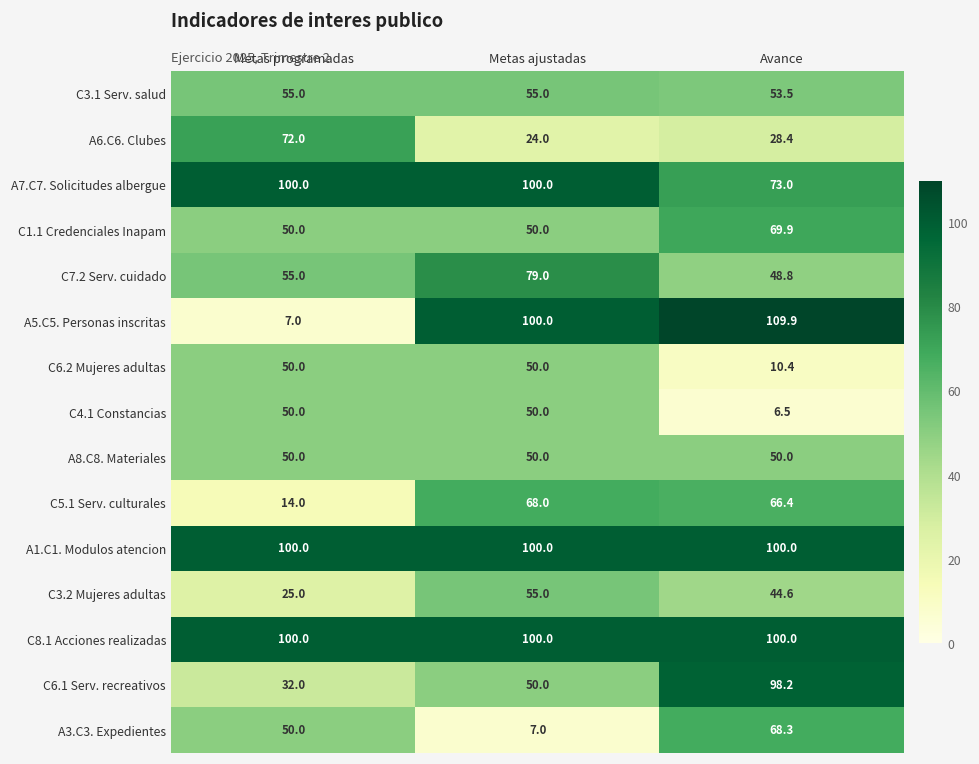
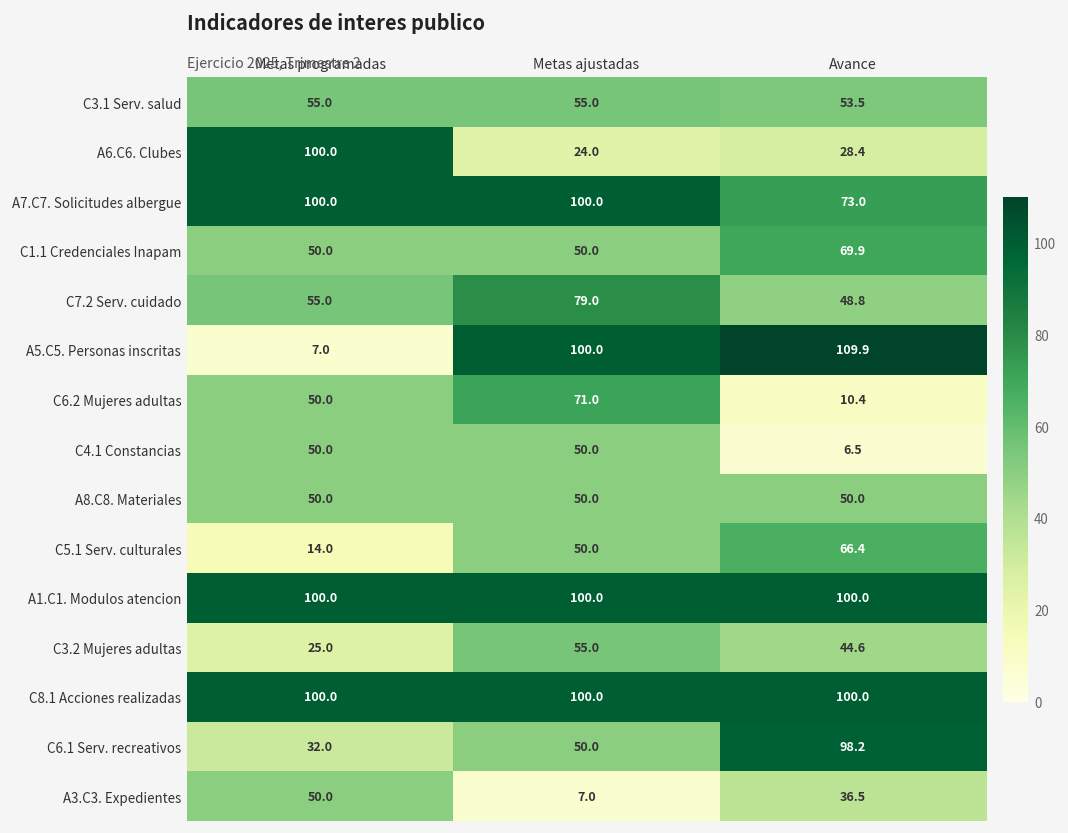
  {
    "C3.1 Serv. salud": {
      "Metas programadas": 55.0,
      "Metas ajustadas": 55.0,
      "Avance": 53.5
    },
    "A6.C6. Clubes": {
-     "Metas programadas": 72.0,
+     "Metas programadas": 100.0,
      "Metas ajustadas": 24.0,
      "Avance": 28.4
    },
    "A7.C7. Solicitudes albergue": {
      "Metas programadas": 100.0,
      "Metas ajustadas": 100.0,
      "Avance": 73.0
    },
    "C1.1 Credenciales Inapam": {
      "Metas programadas": 50.0,
      "Metas ajustadas": 50.0,
      "Avance": 69.9
    },
    "C7.2 Serv. cuidado": {
      "Metas programadas": 55.0,
      "Metas ajustadas": 79.0,
      "Avance": 48.8
    },
    "A5.C5. Personas inscritas": {
      "Metas programadas": 7.0,
      "Metas ajustadas": 100.0,
      "Avance": 109.9
    },
    "C6.2 Mujeres adultas": {
      "Metas programadas": 50.0,
-     "Metas ajustadas": 50.0,
+     "Metas ajustadas": 71.0,
      "Avance": 10.4
    },
    "C4.1 Constancias": {
      "Metas programadas": 50.0,
      "Metas ajustadas": 50.0,
      "Avance": 6.5
    },
    "A8.C8. Materiales": {
      "Metas programadas": 50.0,
      "Metas ajustadas": 50.0,
      "Avance": 50.0
    },
    "C5.1 Serv. culturales": {
      "Metas programadas": 14.0,
-     "Metas ajustadas": 68.0,
+     "Metas ajustadas": 50.0,
      "Avance": 66.4
    },
    "A1.C1. Modulos atencion": {
      "Metas programadas": 100.0,
      "Metas ajustadas": 100.0,
      "Avance": 100.0
    },
    "C3.2 Mujeres adultas": {
      "Metas programadas": 25.0,
      "Metas ajustadas": 55.0,
      "Avance": 44.6
    },
    "C8.1 Acciones realizadas": {
      "Metas programadas": 100.0,
      "Metas ajustadas": 100.0,
      "Avance": 100.0
    },
    "C6.1 Serv. recreativos": {
      "Metas programadas": 32.0,
      "Metas ajustadas": 50.0,
      "Avance": 98.2
    },
    "A3.C3. Expedientes": {
      "Metas programadas": 50.0,
      "Metas ajustadas": 7.0,
-     "Avance": 68.3
+     "Avance": 36.5
    }
  }
